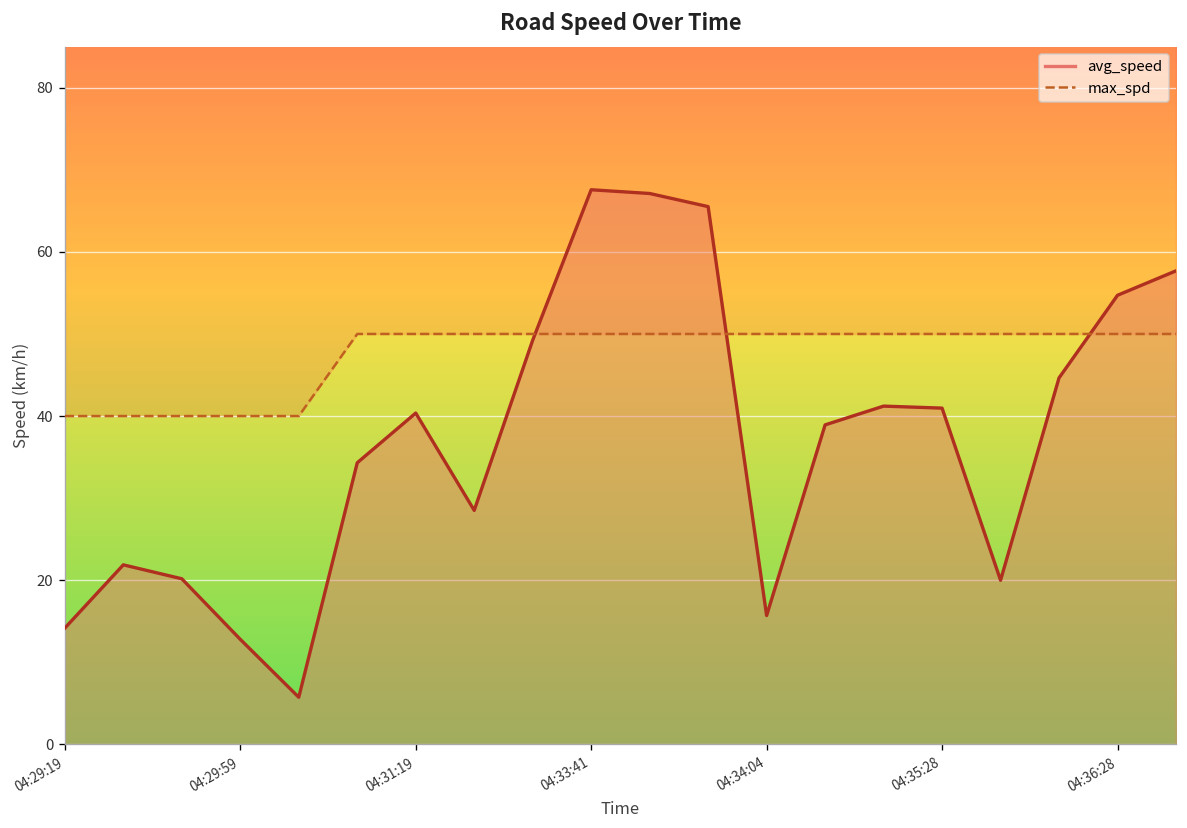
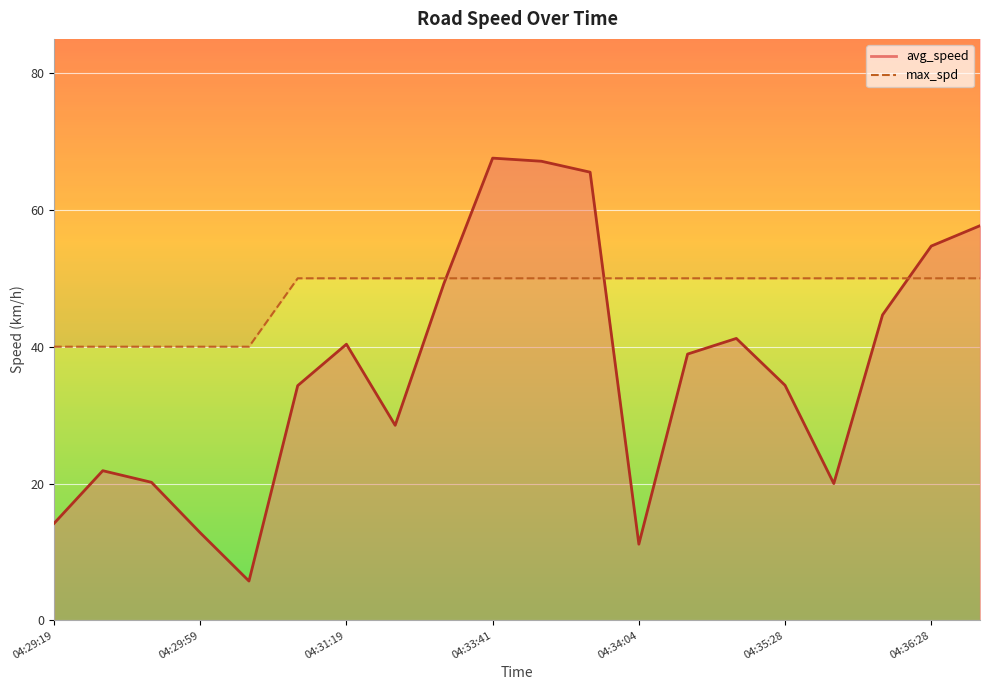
  {
    "avg_speed": {
      "04:29:19": 14,
      "04:29:59": 13,
      "04:31:19": 40,
      "04:33:41": 68,
-     "04:34:04": 16,
-     "04:35:28": 41,
+     "04:34:04": 11,
+     "04:35:28": 34,
      "04:36:28": 55
    }
  }
